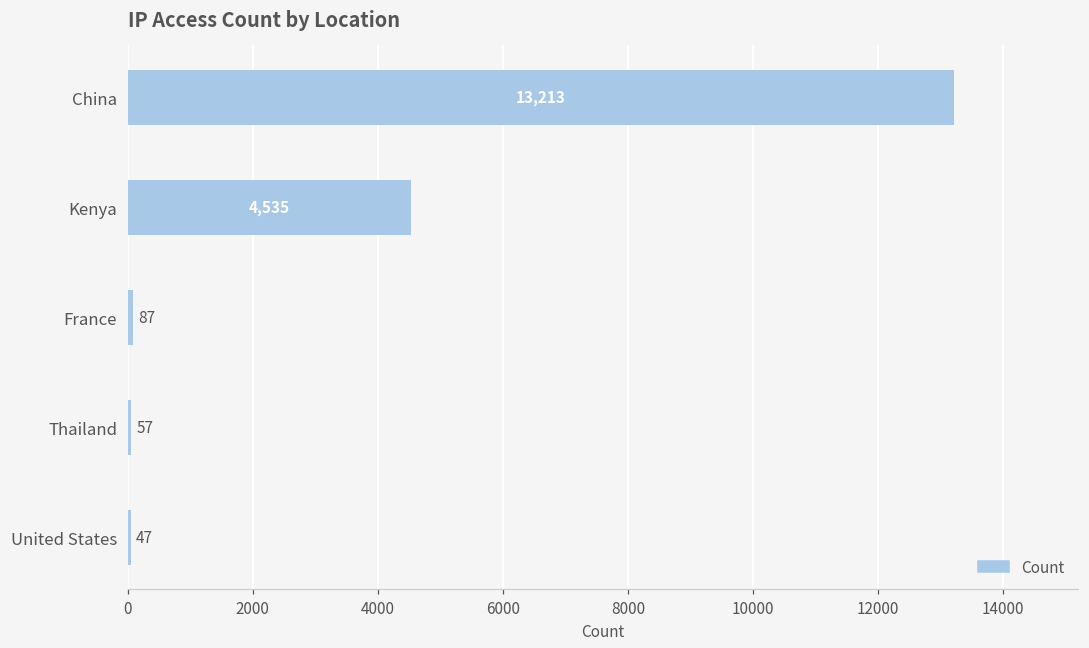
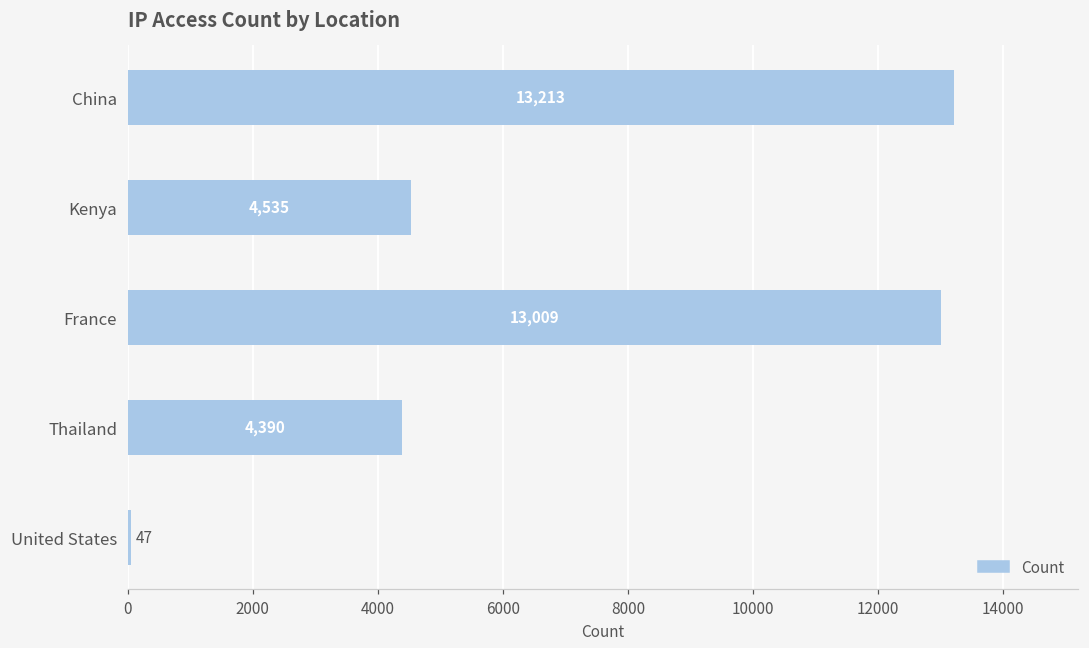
  {
    "China": "13,213",
    "Kenya": "4,535",
-   "France": "87",
-   "Thailand": "57",
+   "France": "13,009",
+   "Thailand": "4,390",
    "United States": "47"
  }
